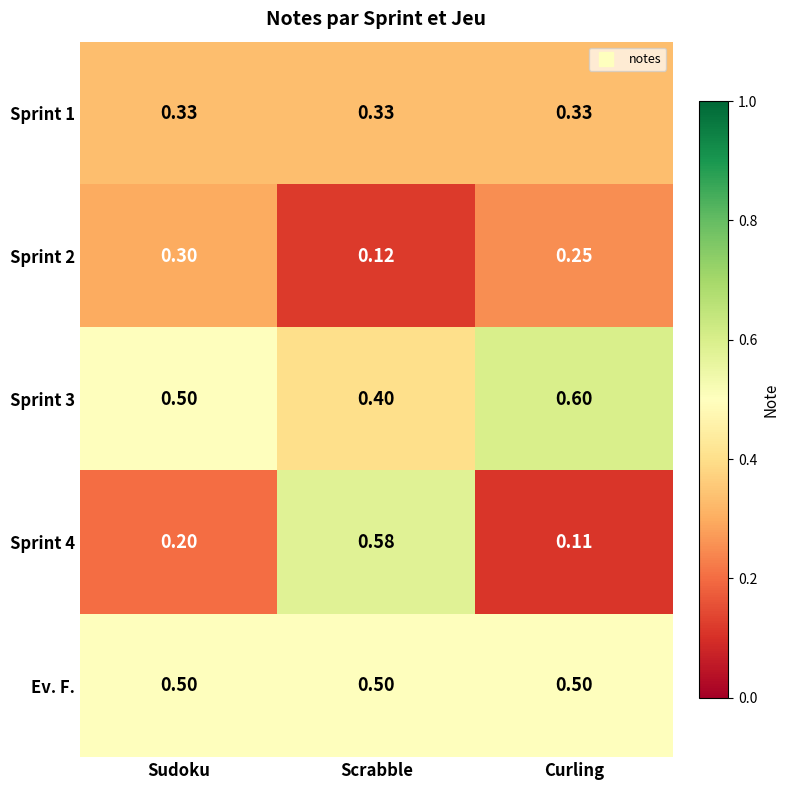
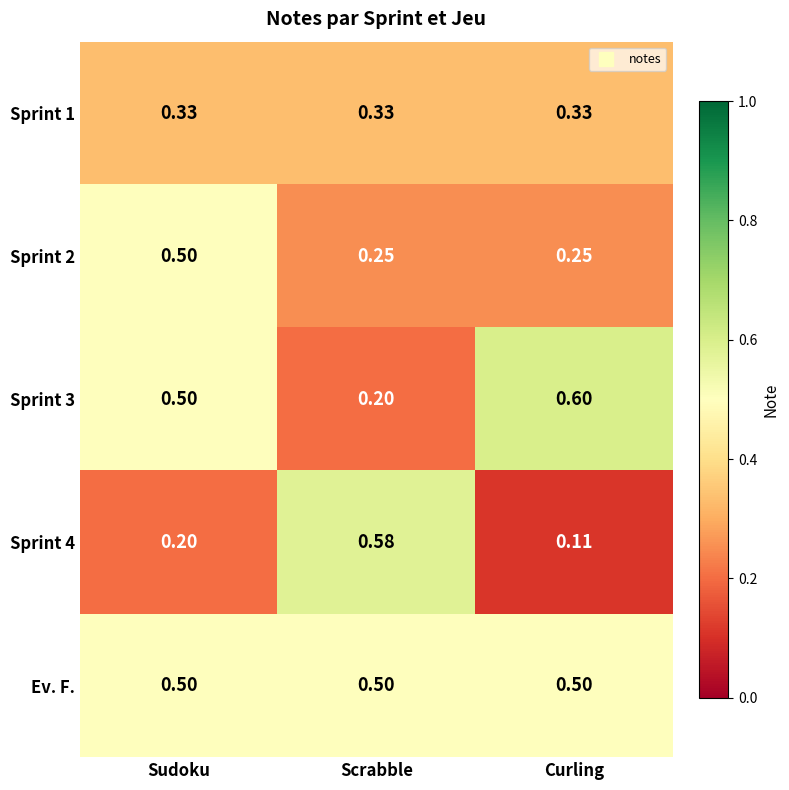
  {
    "Sprint 1": {
      "Sudoku": 0.33,
      "Scrabble": 0.33,
      "Curling": 0.33
    },
    "Sprint 2": {
-     "Sudoku": 0.30,
-     "Scrabble": 0.12,
+     "Sudoku": 0.50,
+     "Scrabble": 0.25,
      "Curling": 0.25
    },
    "Sprint 3": {
      "Sudoku": 0.50,
-     "Scrabble": 0.40,
+     "Scrabble": 0.20,
      "Curling": 0.60
    },
    "Sprint 4": {
      "Sudoku": 0.20,
      "Scrabble": 0.58,
      "Curling": 0.11
    },
    "Ev. F.": {
      "Sudoku": 0.50,
      "Scrabble": 0.50,
      "Curling": 0.50
    }
  }
